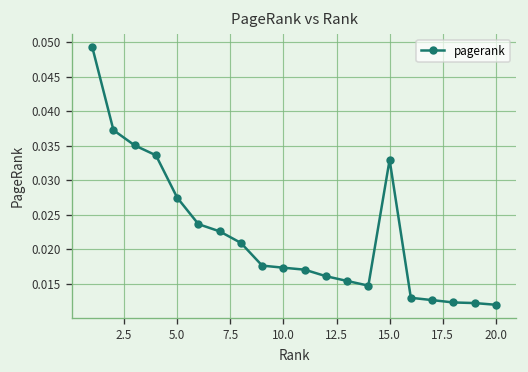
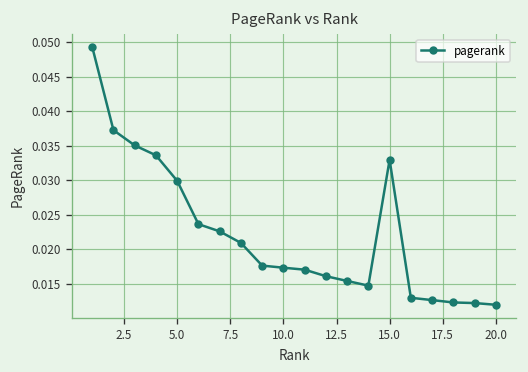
  {
-   "5.0": 0.027,
+   "5.0": 0.030,
    "10.0": 0.017,
    "15.0": 0.033,
    "20.0": 0.012
  }
